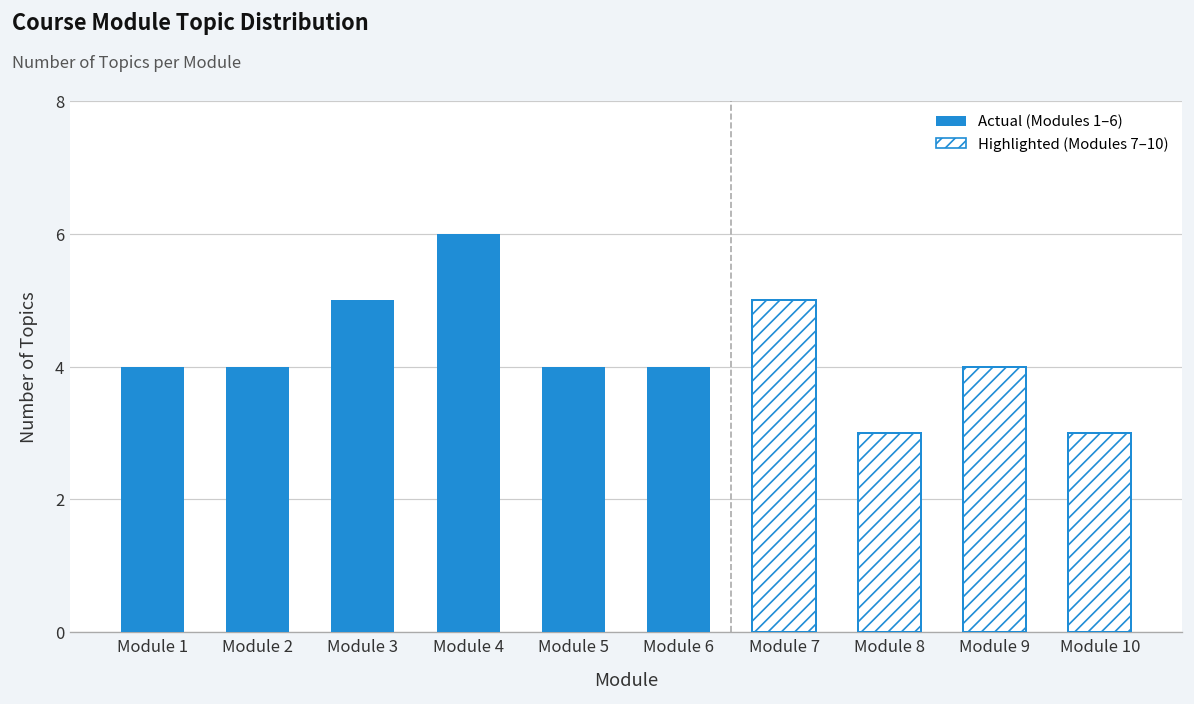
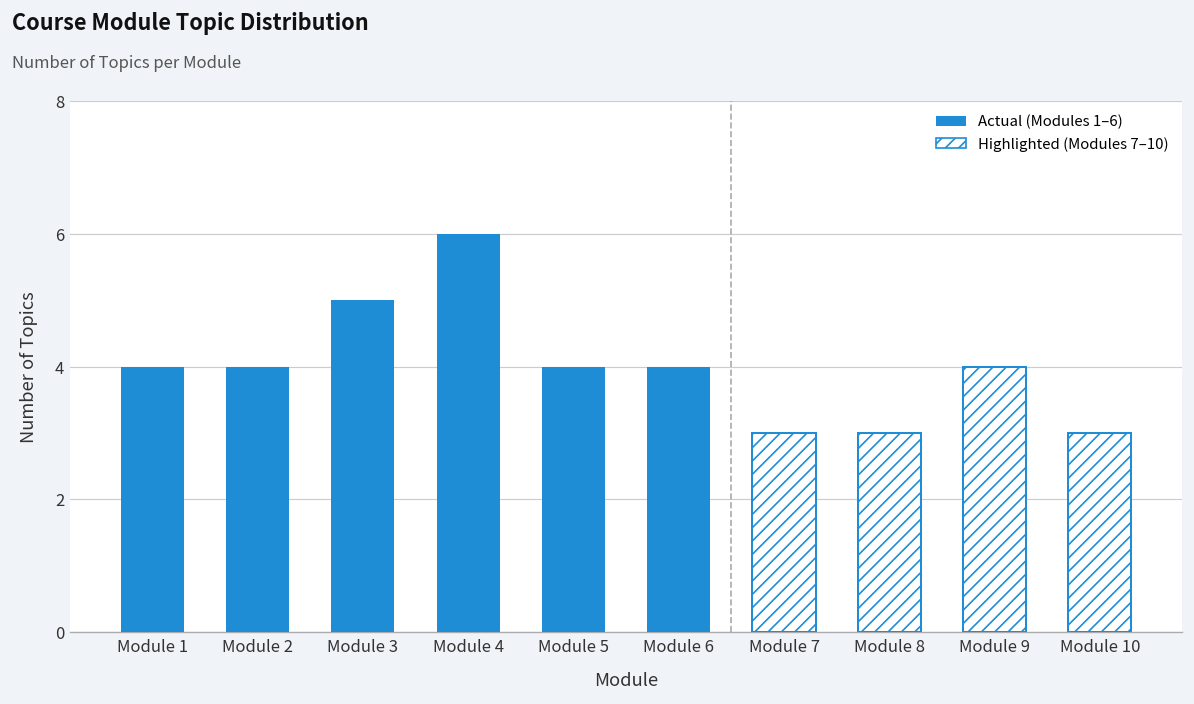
  {
    "Module 1": 4,
    "Module 2": 4,
    "Module 3": 5,
    "Module 4": 6,
    "Module 5": 4,
    "Module 6": 4,
-   "Module 7": 5,
+   "Module 7": 3,
    "Module 8": 3,
    "Module 9": 4,
    "Module 10": 3
  }
